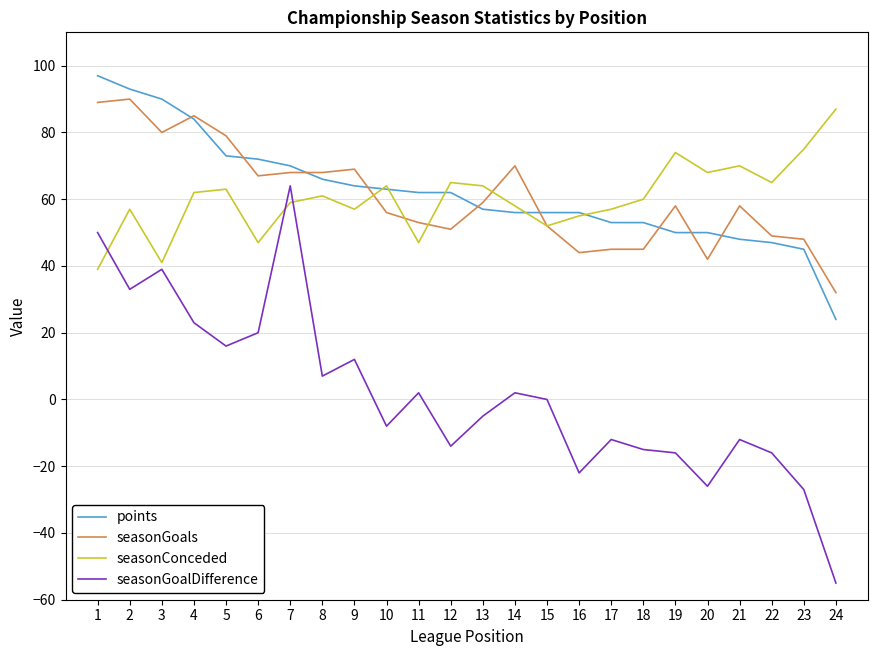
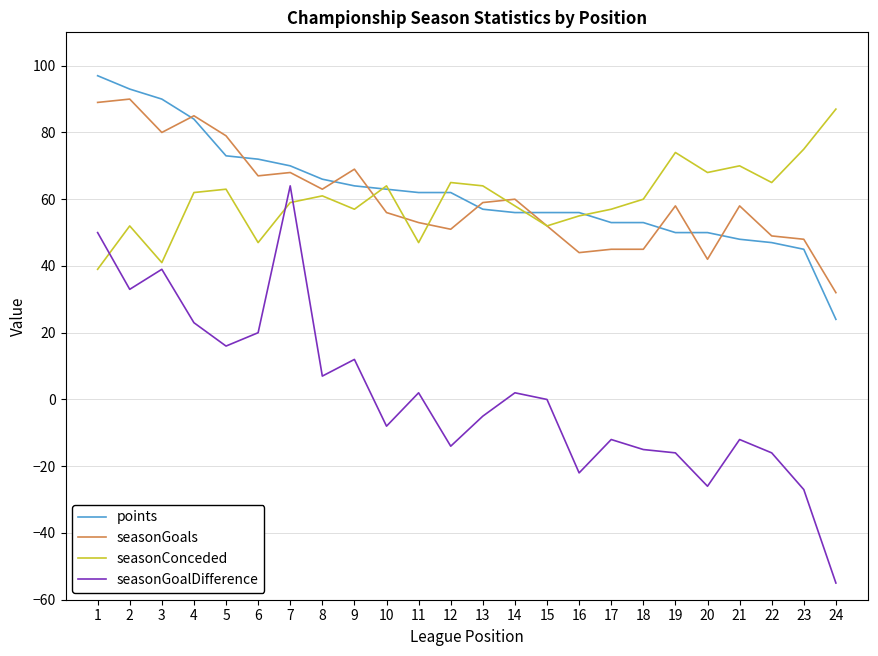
  {
    "points": {
      "1": 97,
      "2": 93,
      "3": 90,
      "4": 84,
      "5": 73,
      "6": 72,
      "7": 70,
      "8": 66,
      "9": 64,
      "10": 63,
      "11": 62,
      "12": 62,
      "13": 57,
      "14": 56,
      "15": 56,
      "16": 56,
      "17": 53,
      "18": 53,
      "19": 50,
      "20": 50,
      "21": 48,
      "22": 47,
      "23": 45,
      "24": 24
    },
    "seasonGoals": {
      "1": 89,
      "2": 90,
      "3": 80,
      "4": 85,
      "5": 79,
      "6": 67,
      "7": 68,
-     "8": 68,
+     "8": 63,
      "9": 69,
      "10": 56,
      "11": 53,
      "12": 51,
      "13": 59,
-     "14": 70,
+     "14": 60,
      "16": 44,
      "17": 45,
      "18": 45,
      "19": 58,
      "20": 42,
      "21": 58,
      "22": 49,
      "23": 48,
      "24": 32
    },
    "seasonConceded": {
      "1": 39,
-     "2": 57,
+     "2": 52,
      "3": 41,
      "4": 62,
      "5": 63,
      "6": 47,
      "7": 59,
      "8": 61,
      "9": 57,
      "10": 64,
      "11": 47,
      "12": 65,
      "13": 64,
      "14": 58,
      "16": 55,
      "17": 57,
      "18": 60,
      "19": 74,
      "20": 68,
      "21": 70,
      "22": 65,
      "23": 75,
      "24": 87
    },
    "seasonGoalDifference": {
      "1": 50,
      "2": 33,
      "3": 39,
      "4": 23,
      "5": 16,
      "6": 20,
      "7": 64,
      "8": 7,
      "9": 12,
      "10": -8,
      "11": 2,
      "12": -14,
      "13": -5,
      "14": 2,
      "15": 0,
      "16": -22,
      "17": -12,
      "18": -15,
      "19": -16,
      "20": -26,
      "21": -12,
      "22": -16,
      "23": -27,
      "24": -55
    }
  }
